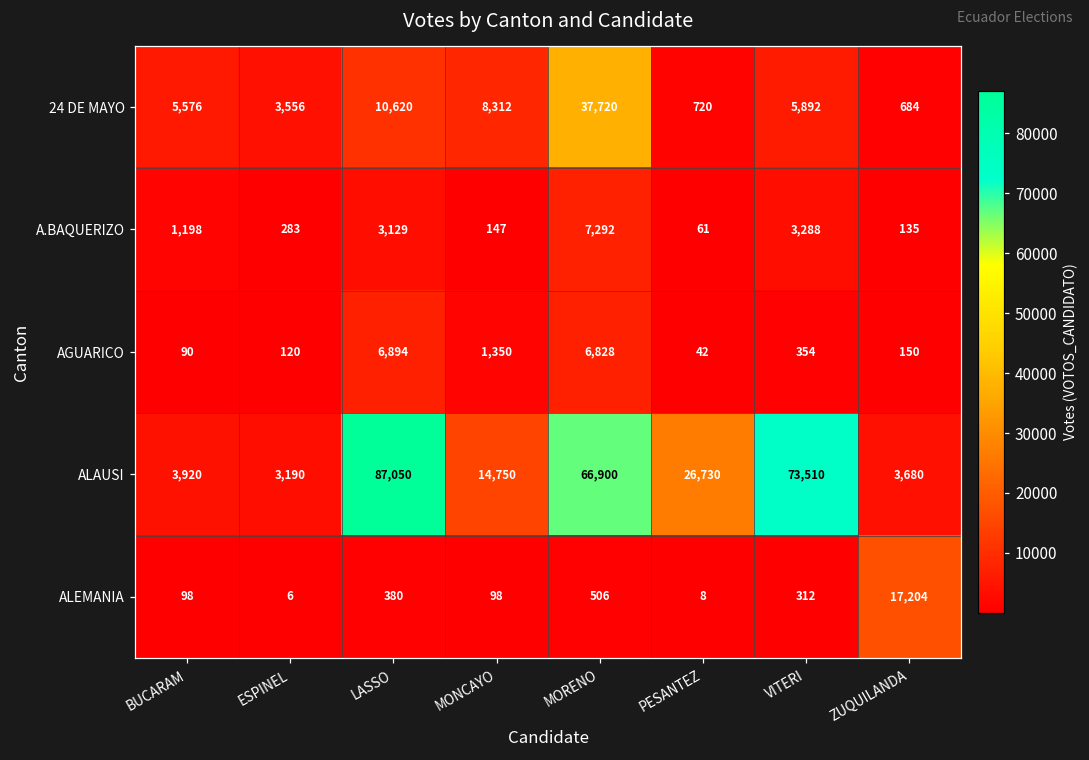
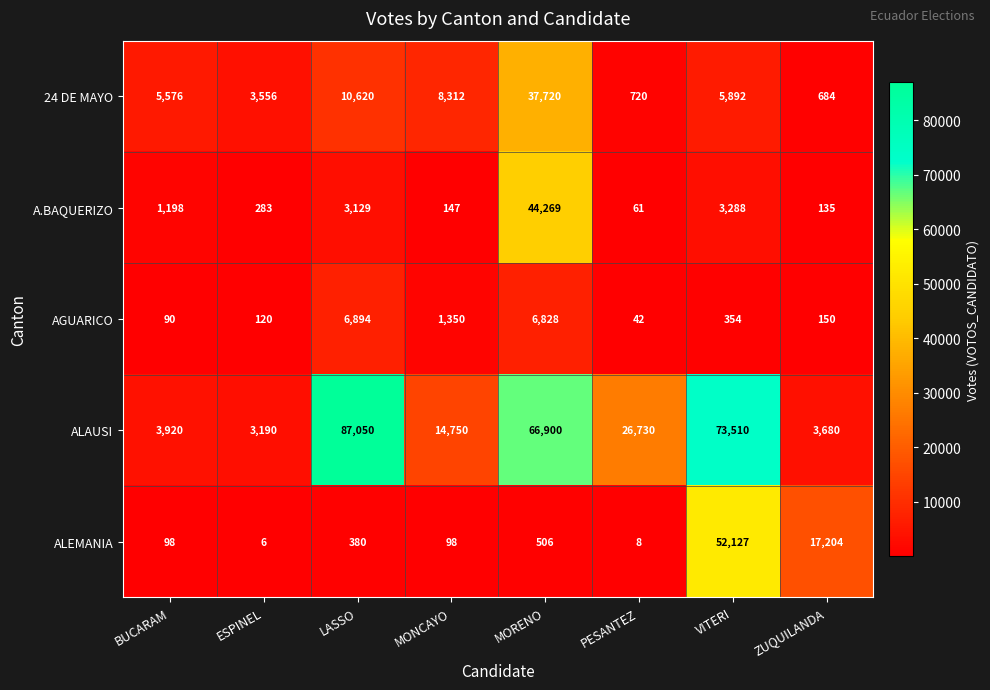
  {
    "24 DE MAYO": {
      "BUCARAM": "5,576",
      "ESPINEL": "3,556",
      "LASSO": "10,620",
      "MONCAYO": "8,312",
      "MORENO": "37,720",
      "PESANTEZ": "720",
      "VITERI": "5,892",
      "ZUQUILANDA": "684"
    },
    "A.BAQUERIZO": {
      "BUCARAM": "1,198",
      "ESPINEL": "283",
      "LASSO": "3,129",
      "MONCAYO": "147",
-     "MORENO": "7,292",
+     "MORENO": "44,269",
      "PESANTEZ": "61",
      "VITERI": "3,288",
      "ZUQUILANDA": "135"
    },
    "AGUARICO": {
      "BUCARAM": "90",
      "ESPINEL": "120",
      "LASSO": "6,894",
      "MONCAYO": "1,350",
      "MORENO": "6,828",
      "PESANTEZ": "42",
      "VITERI": "354",
      "ZUQUILANDA": "150"
    },
    "ALAUSI": {
      "BUCARAM": "3,920",
      "ESPINEL": "3,190",
      "LASSO": "87,050",
      "MONCAYO": "14,750",
      "MORENO": "66,900",
      "PESANTEZ": "26,730",
      "VITERI": "73,510",
      "ZUQUILANDA": "3,680"
    },
    "ALEMANIA": {
      "BUCARAM": "98",
      "ESPINEL": "6",
      "LASSO": "380",
      "MONCAYO": "98",
      "MORENO": "506",
      "PESANTEZ": "8",
-     "VITERI": "312",
+     "VITERI": "52,127",
      "ZUQUILANDA": "17,204"
    }
  }
